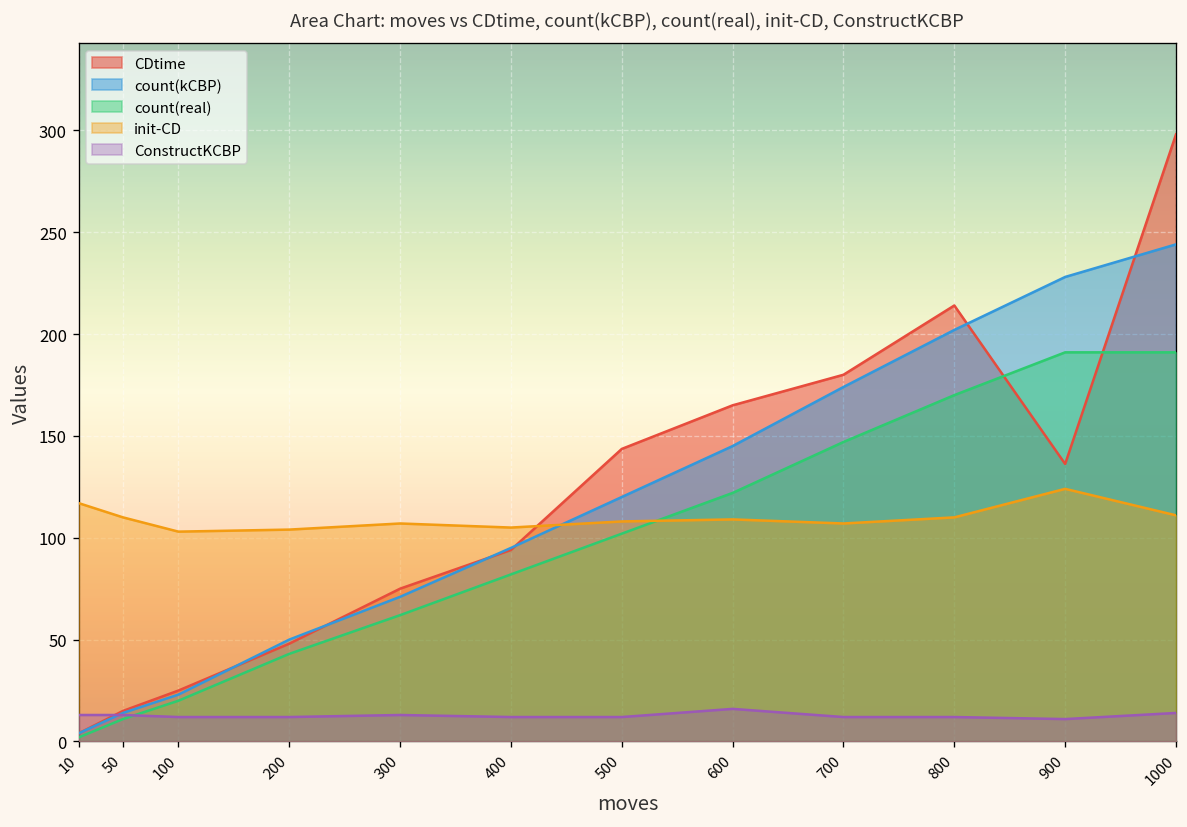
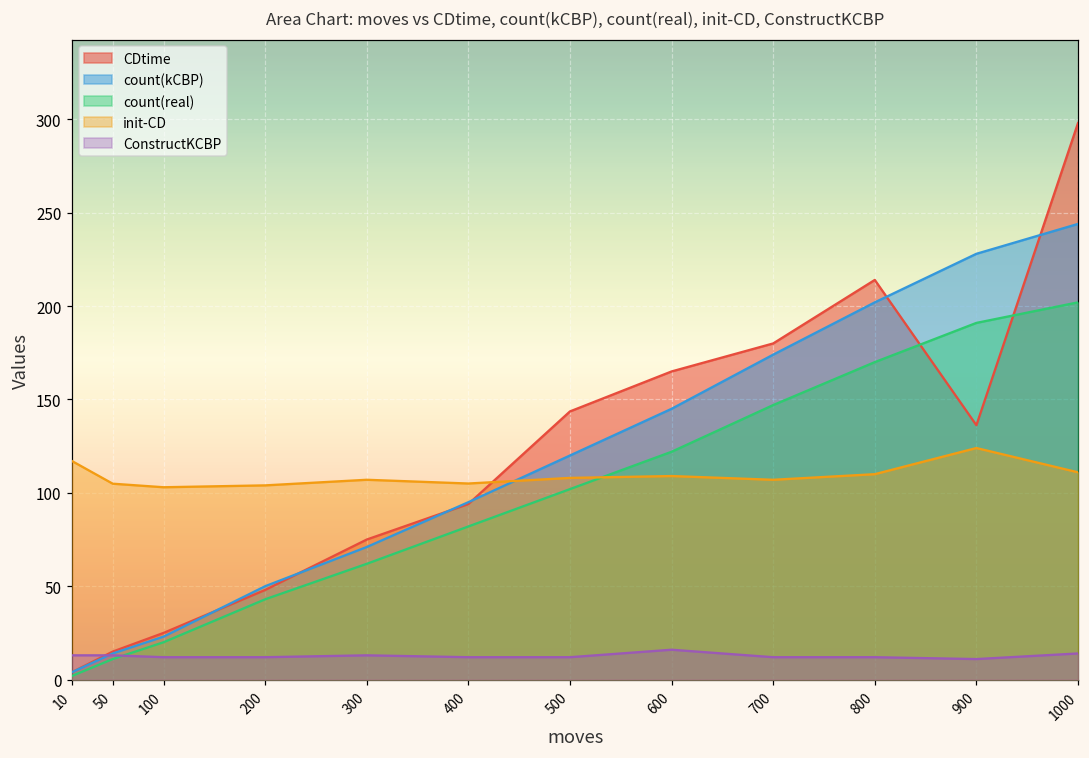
  {
    "CDtime": {
      "100": 25,
      "200": 48,
      "300": 75,
      "500": 144,
      "600": 165,
      "700": 180,
      "800": 214,
      "900": 136,
      "1000": 298
    },
    "count(kCBP)": {
      "100": 23,
      "200": 50,
      "300": 71,
      "500": 120,
      "600": 145,
      "700": 174,
      "800": 202,
      "900": 228,
      "1000": 244
    },
    "count(real)": {
      "10": 2,
      "50": 11,
      "100": 20,
      "200": 43,
      "300": 62,
      "400": 82,
      "500": 102,
      "600": 122,
      "700": 147,
      "800": 170,
      "900": 191,
-     "1000": 191
+     "1000": 202
    },
    "init-CD": {
      "10": 117,
-     "50": 110,
+     "50": 105,
      "100": 103,
      "200": 104,
      "300": 107,
      "400": 105,
      "500": 108,
      "600": 109,
      "700": 107,
      "800": 110,
      "900": 124,
      "1000": 111
    },
    "ConstructKCBP": {
      "10": 13,
      "100": 12,
      "200": 12,
      "300": 13,
      "400": 12,
      "500": 12,
      "600": 16,
      "700": 12,
      "800": 12,
      "900": 11,
      "1000": 14
    }
  }
